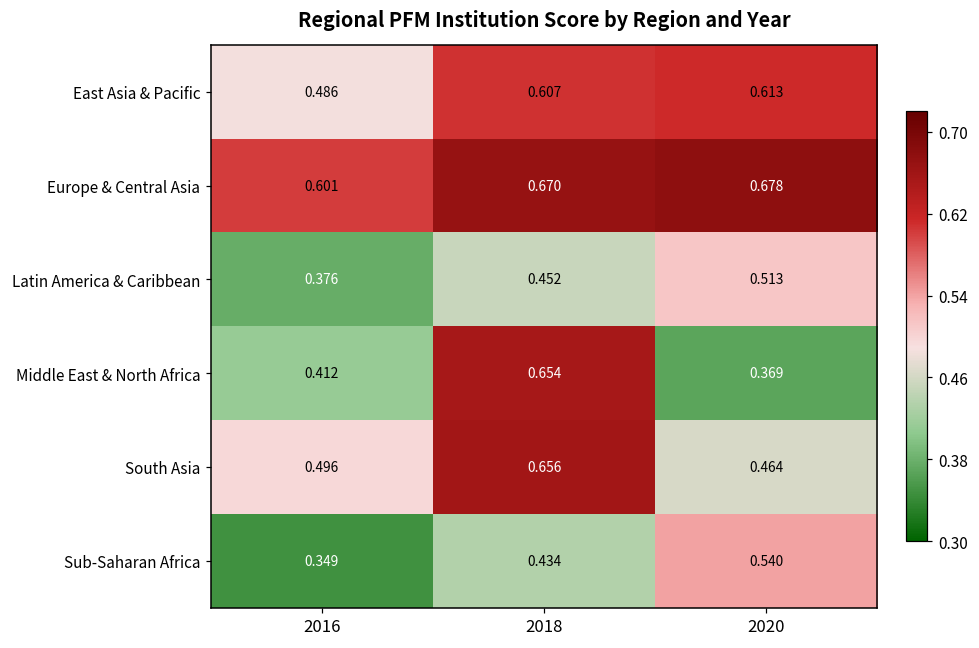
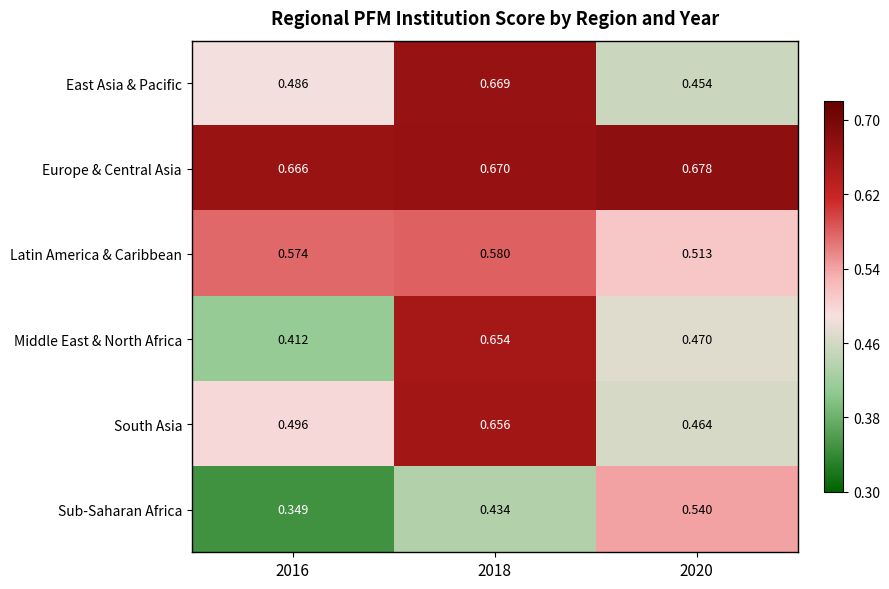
  {
    "East Asia & Pacific": {
      "2016": 0.486,
-     "2018": 0.607,
-     "2020": 0.613
+     "2018": 0.669,
+     "2020": 0.454
    },
    "Europe & Central Asia": {
-     "2016": 0.601,
+     "2016": 0.666,
      "2018": 0.670,
      "2020": 0.678
    },
    "Latin America & Caribbean": {
-     "2016": 0.376,
-     "2018": 0.452,
+     "2016": 0.574,
+     "2018": 0.580,
      "2020": 0.513
    },
    "Middle East & North Africa": {
      "2016": 0.412,
      "2018": 0.654,
-     "2020": 0.369
+     "2020": 0.470
    },
    "South Asia": {
      "2016": 0.496,
      "2018": 0.656,
      "2020": 0.464
    },
    "Sub-Saharan Africa": {
      "2016": 0.349,
      "2018": 0.434,
      "2020": 0.540
    }
  }
